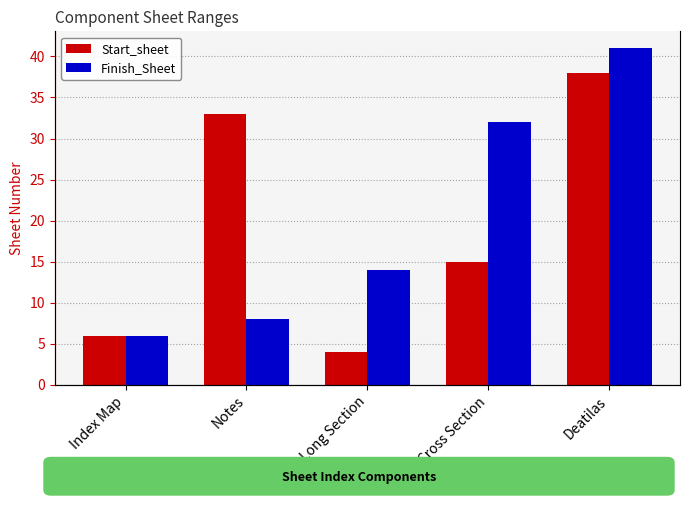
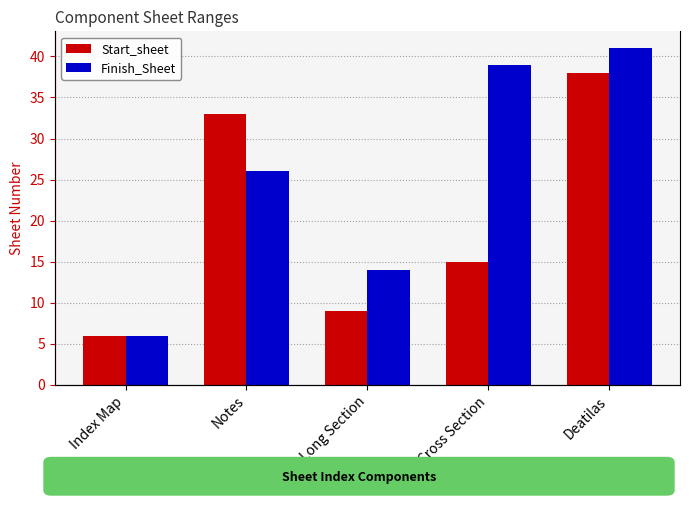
  {
    "Start_sheet": {
      "Index Map": 6,
      "Notes": 33,
-     "Long Section": 4,
+     "Long Section": 9,
      "Cross Section": 15,
      "Deatilas": 38
    },
    "Finish_Sheet": {
      "Index Map": 6,
-     "Notes": 8,
+     "Notes": 26,
      "Long Section": 14,
-     "Cross Section": 32,
+     "Cross Section": 39,
      "Deatilas": 41
    }
  }
